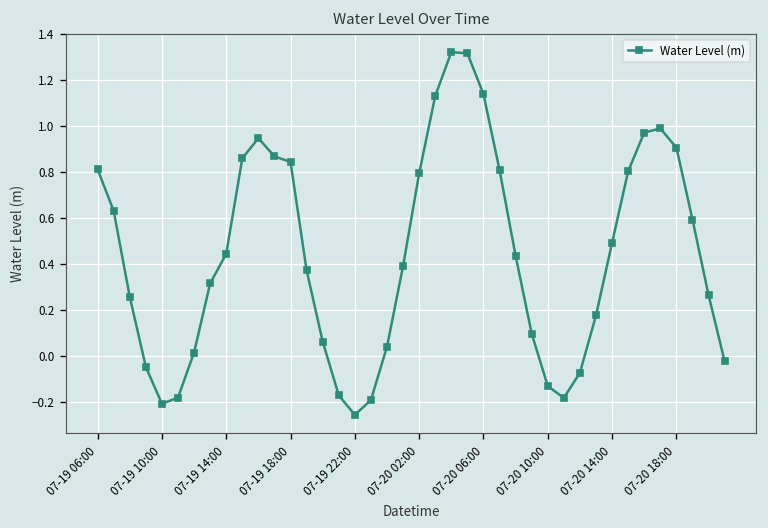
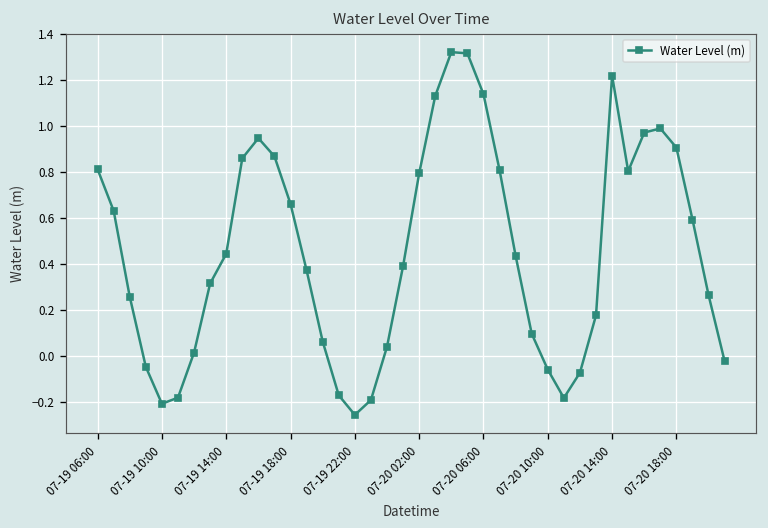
  {
    "07-19 06:00": 0.81,
    "07-19 10:00": -0.21,
    "07-19 14:00": 0.44,
-   "07-19 18:00": 0.84,
+   "07-19 18:00": 0.66,
    "07-19 22:00": -0.26,
    "07-20 02:00": 0.79,
    "07-20 06:00": 1.14,
-   "07-20 10:00": -0.13,
-   "07-20 14:00": 0.49,
+   "07-20 10:00": -0.06,
+   "07-20 14:00": 1.22,
    "07-20 18:00": 0.91
  }
